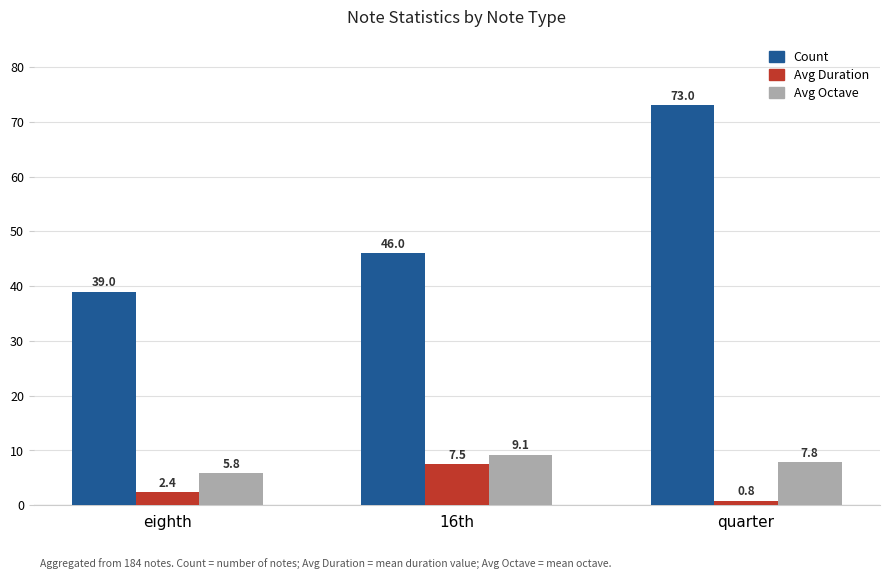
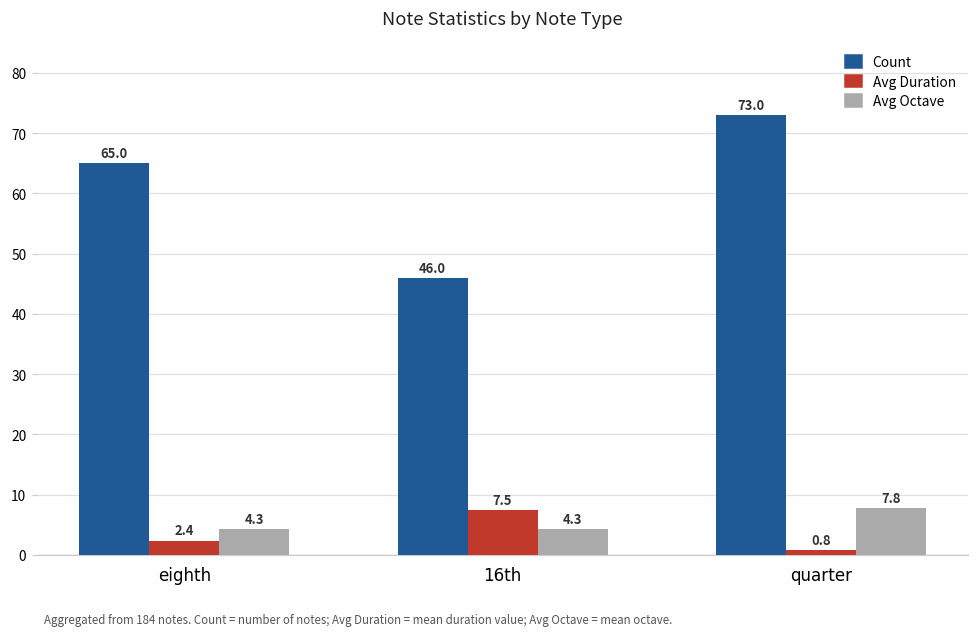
  {
    "Count": {
-     "eighth": 39.0,
+     "eighth": 65.0,
      "16th": 46.0,
      "quarter": 73.0
    },
    "Avg Duration": {
      "eighth": 2.4,
      "16th": 7.5,
      "quarter": 0.8
    },
    "Avg Octave": {
-     "eighth": 5.8,
-     "16th": 9.1,
+     "eighth": 4.3,
+     "16th": 4.3,
      "quarter": 7.8
    }
  }
